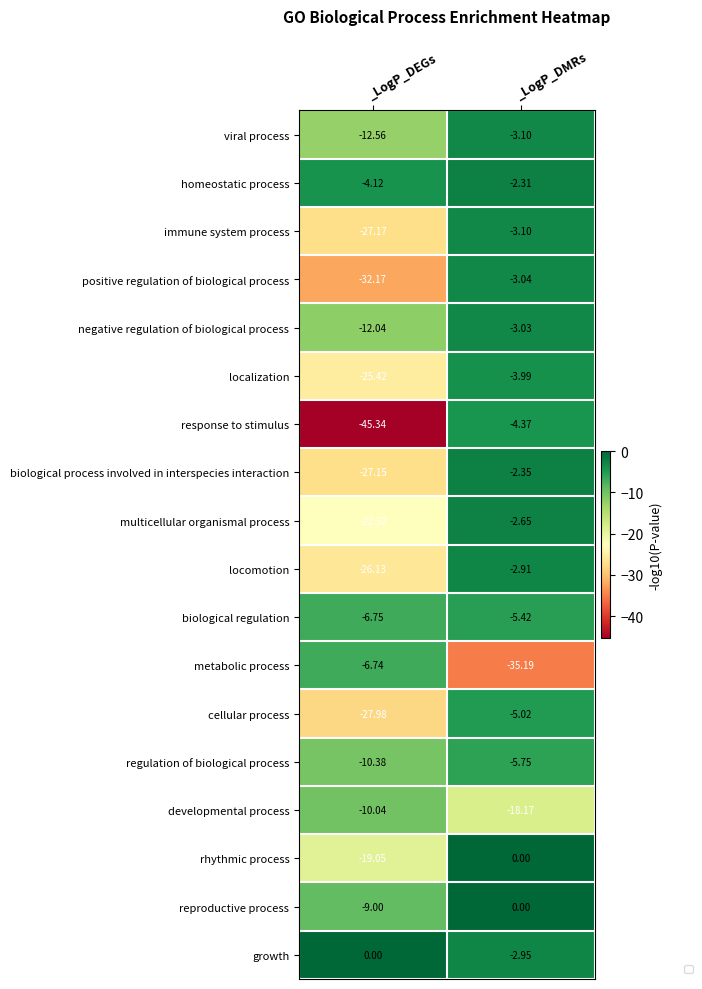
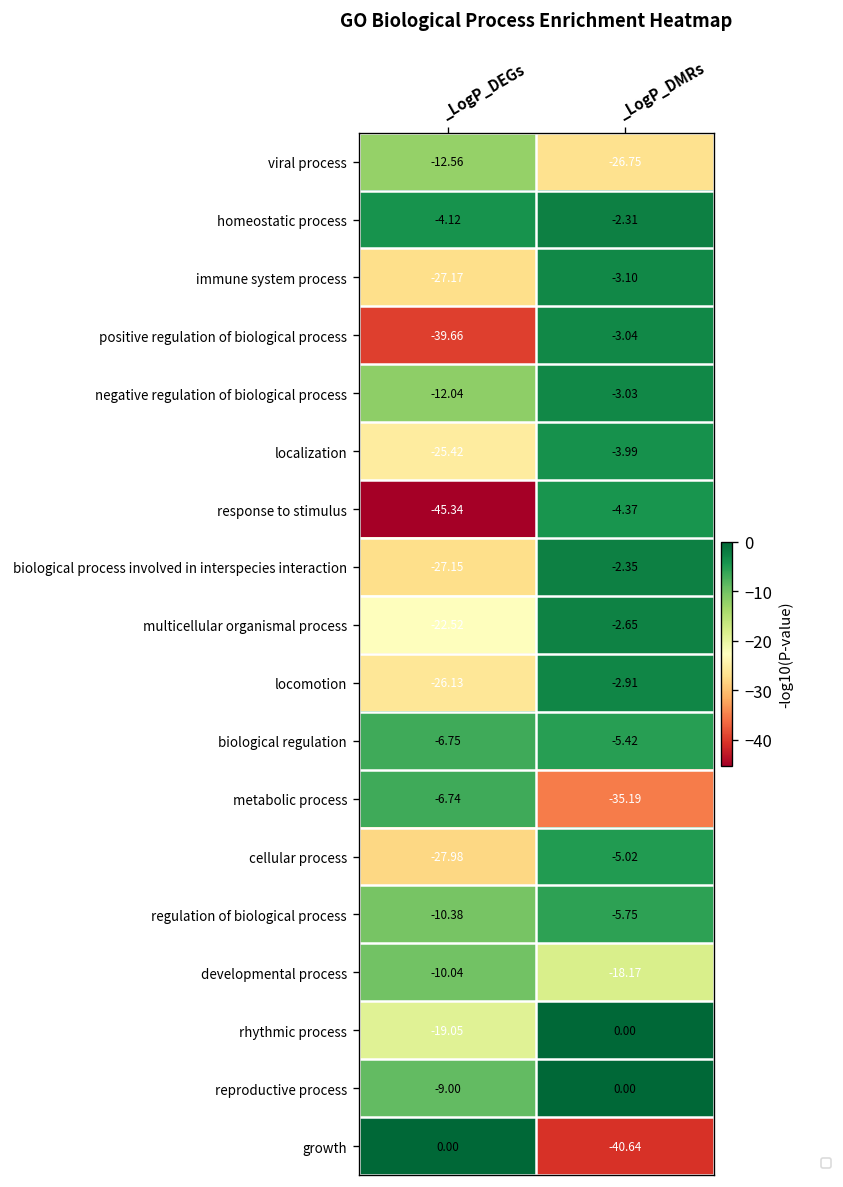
  {
    "viral process": {
      "_LogP_DEGs": -12.56,
-     "_LogP_DMRs": -3.10
+     "_LogP_DMRs": -26.75
    },
    "homeostatic process": {
      "_LogP_DEGs": -4.12,
      "_LogP_DMRs": -2.31
    },
    "immune system process": {
      "_LogP_DEGs": -27.17,
      "_LogP_DMRs": -3.10
    },
    "positive regulation of biological process": {
-     "_LogP_DEGs": -32.17,
+     "_LogP_DEGs": -39.66,
      "_LogP_DMRs": -3.04
    },
    "negative regulation of biological process": {
      "_LogP_DEGs": -12.04,
      "_LogP_DMRs": -3.03
    },
    "localization": {
      "_LogP_DEGs": -25.42,
      "_LogP_DMRs": -3.99
    },
    "response to stimulus": {
      "_LogP_DEGs": -45.34,
      "_LogP_DMRs": -4.37
    },
    "biological process involved in interspecies interaction": {
      "_LogP_DEGs": -27.15,
      "_LogP_DMRs": -2.35
    },
    "multicellular organismal process": {
      "_LogP_DEGs": -22.52,
      "_LogP_DMRs": -2.65
    },
    "locomotion": {
      "_LogP_DEGs": -26.13,
      "_LogP_DMRs": -2.91
    },
    "biological regulation": {
      "_LogP_DEGs": -6.75,
      "_LogP_DMRs": -5.42
    },
    "metabolic process": {
      "_LogP_DEGs": -6.74,
      "_LogP_DMRs": -35.19
    },
    "cellular process": {
      "_LogP_DEGs": -27.98,
      "_LogP_DMRs": -5.02
    },
    "regulation of biological process": {
      "_LogP_DEGs": -10.38,
      "_LogP_DMRs": -5.75
    },
    "developmental process": {
      "_LogP_DEGs": -10.04,
      "_LogP_DMRs": -18.17
    },
    "rhythmic process": {
      "_LogP_DEGs": -19.05,
      "_LogP_DMRs": 0.00
    },
    "reproductive process": {
      "_LogP_DEGs": -9.00,
      "_LogP_DMRs": 0.00
    },
    "growth": {
      "_LogP_DEGs": 0.00,
-     "_LogP_DMRs": -2.95
+     "_LogP_DMRs": -40.64
    }
  }
